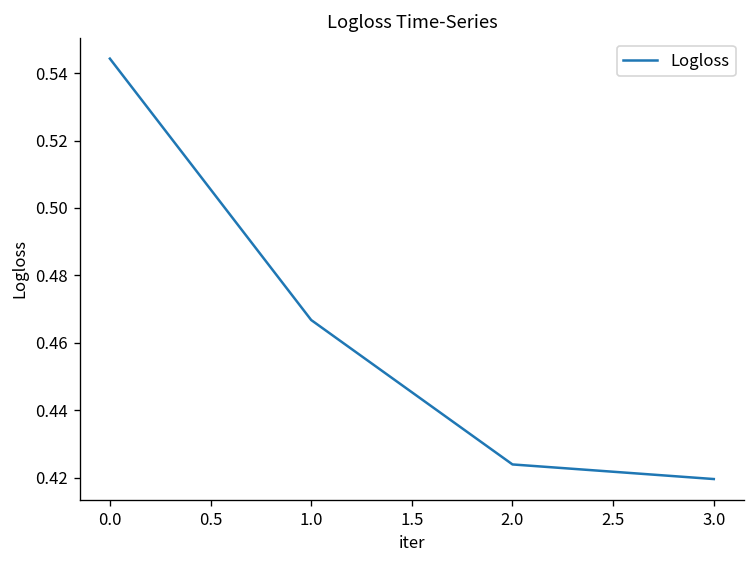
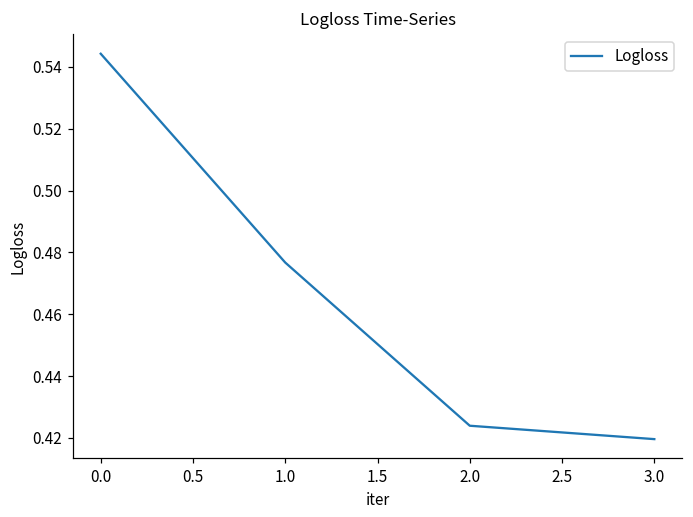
  {
    "0.0": 0.544,
-   "1.0": 0.467,
+   "1.0": 0.477,
    "2.0": 0.424,
    "3.0": 0.420
  }
